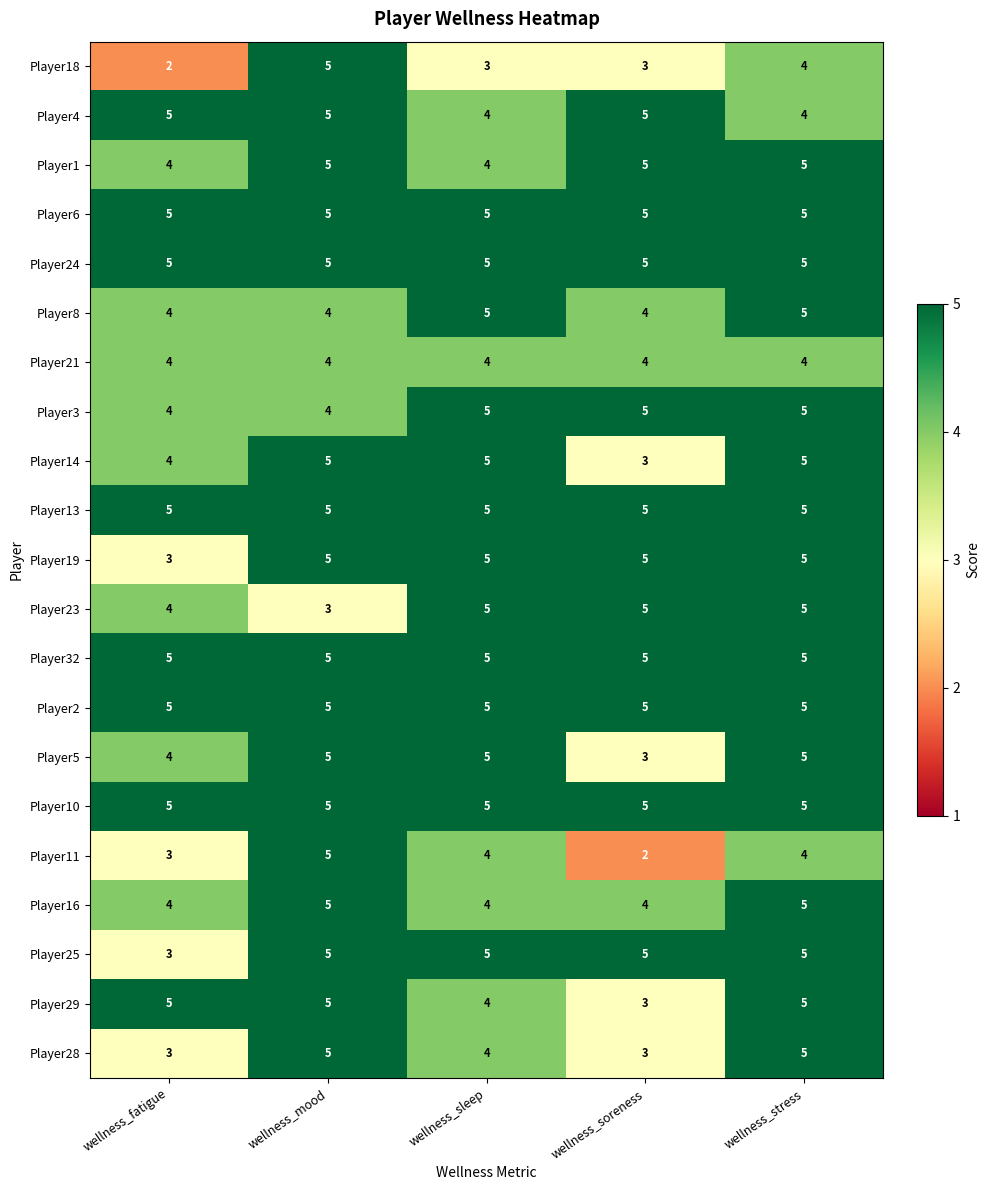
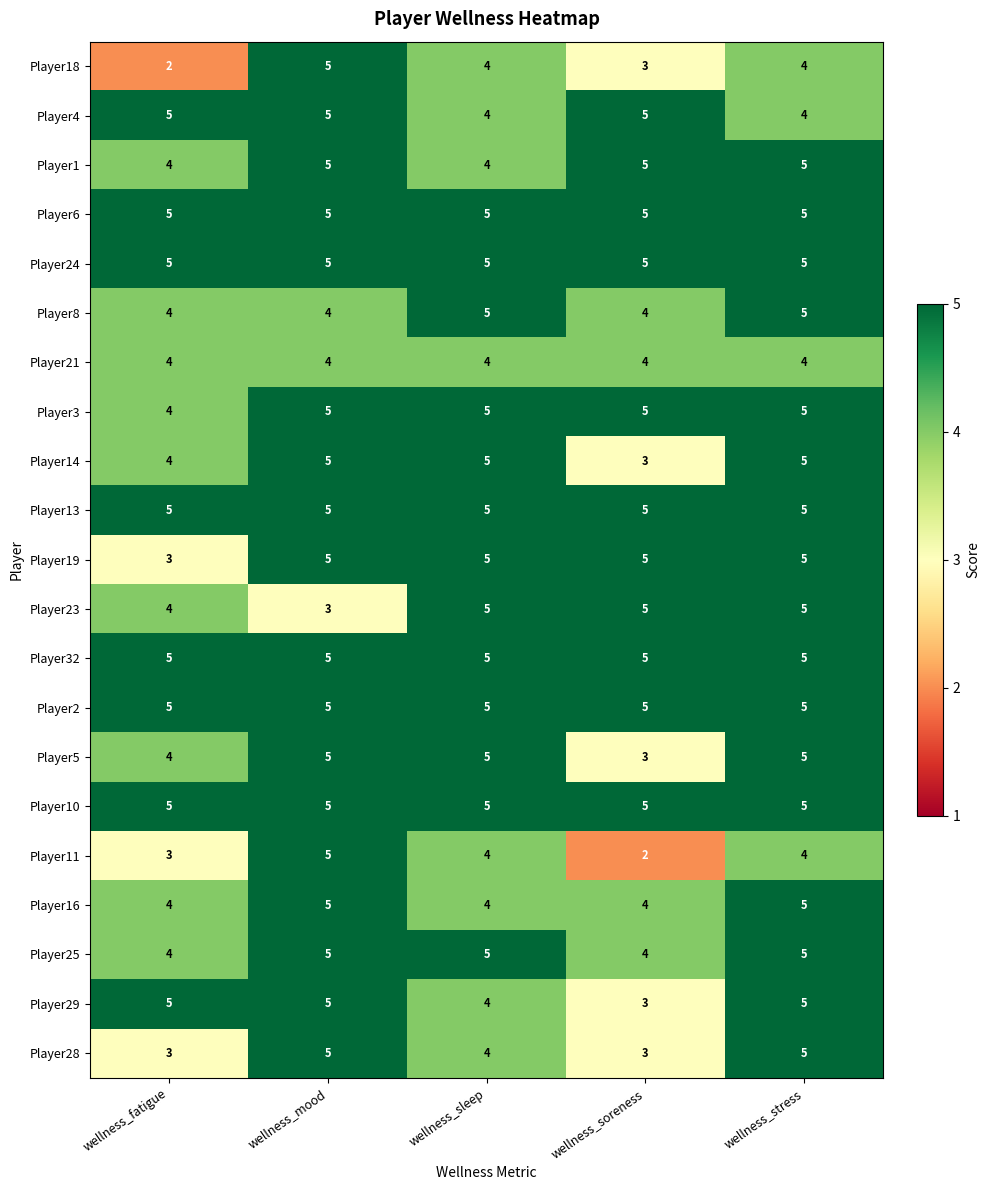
  {
    "Player18": {
      "wellness_fatigue": 2,
      "wellness_mood": 5,
-     "wellness_sleep": 3,
+     "wellness_sleep": 4,
      "wellness_soreness": 3,
      "wellness_stress": 4
    },
    "Player4": {
      "wellness_fatigue": 5,
      "wellness_mood": 5,
      "wellness_sleep": 4,
      "wellness_soreness": 5,
      "wellness_stress": 4
    },
    "Player1": {
      "wellness_fatigue": 4,
      "wellness_mood": 5,
      "wellness_sleep": 4,
      "wellness_soreness": 5,
      "wellness_stress": 5
    },
    "Player6": {
      "wellness_fatigue": 5,
      "wellness_mood": 5,
      "wellness_sleep": 5,
      "wellness_soreness": 5,
      "wellness_stress": 5
    },
    "Player24": {
      "wellness_fatigue": 5,
      "wellness_mood": 5,
      "wellness_sleep": 5,
      "wellness_soreness": 5,
      "wellness_stress": 5
    },
    "Player8": {
      "wellness_fatigue": 4,
      "wellness_mood": 4,
      "wellness_sleep": 5,
      "wellness_soreness": 4,
      "wellness_stress": 5
    },
    "Player21": {
      "wellness_fatigue": 4,
      "wellness_mood": 4,
      "wellness_sleep": 4,
      "wellness_soreness": 4,
      "wellness_stress": 4
    },
    "Player3": {
      "wellness_fatigue": 4,
-     "wellness_mood": 4,
+     "wellness_mood": 5,
      "wellness_sleep": 5,
      "wellness_soreness": 5,
      "wellness_stress": 5
    },
    "Player14": {
      "wellness_fatigue": 4,
      "wellness_mood": 5,
      "wellness_sleep": 5,
      "wellness_soreness": 3,
      "wellness_stress": 5
    },
    "Player13": {
      "wellness_fatigue": 5,
      "wellness_mood": 5,
      "wellness_sleep": 5,
      "wellness_soreness": 5,
      "wellness_stress": 5
    },
    "Player19": {
      "wellness_fatigue": 3,
      "wellness_mood": 5,
      "wellness_sleep": 5,
      "wellness_soreness": 5,
      "wellness_stress": 5
    },
    "Player23": {
      "wellness_fatigue": 4,
      "wellness_mood": 3,
      "wellness_sleep": 5,
      "wellness_soreness": 5,
      "wellness_stress": 5
    },
    "Player32": {
      "wellness_fatigue": 5,
      "wellness_mood": 5,
      "wellness_sleep": 5,
      "wellness_soreness": 5,
      "wellness_stress": 5
    },
    "Player2": {
      "wellness_fatigue": 5,
      "wellness_mood": 5,
      "wellness_sleep": 5,
      "wellness_soreness": 5,
      "wellness_stress": 5
    },
    "Player5": {
      "wellness_fatigue": 4,
      "wellness_mood": 5,
      "wellness_sleep": 5,
      "wellness_soreness": 3,
      "wellness_stress": 5
    },
    "Player10": {
      "wellness_fatigue": 5,
      "wellness_mood": 5,
      "wellness_sleep": 5,
      "wellness_soreness": 5,
      "wellness_stress": 5
    },
    "Player11": {
      "wellness_fatigue": 3,
      "wellness_mood": 5,
      "wellness_sleep": 4,
      "wellness_soreness": 2,
      "wellness_stress": 4
    },
    "Player16": {
      "wellness_fatigue": 4,
      "wellness_mood": 5,
      "wellness_sleep": 4,
      "wellness_soreness": 4,
      "wellness_stress": 5
    },
    "Player25": {
-     "wellness_fatigue": 3,
+     "wellness_fatigue": 4,
      "wellness_mood": 5,
      "wellness_sleep": 5,
-     "wellness_soreness": 5,
+     "wellness_soreness": 4,
      "wellness_stress": 5
    },
    "Player29": {
      "wellness_fatigue": 5,
      "wellness_mood": 5,
      "wellness_sleep": 4,
      "wellness_soreness": 3,
      "wellness_stress": 5
    },
    "Player28": {
      "wellness_fatigue": 3,
      "wellness_mood": 5,
      "wellness_sleep": 4,
      "wellness_soreness": 3,
      "wellness_stress": 5
    }
  }
